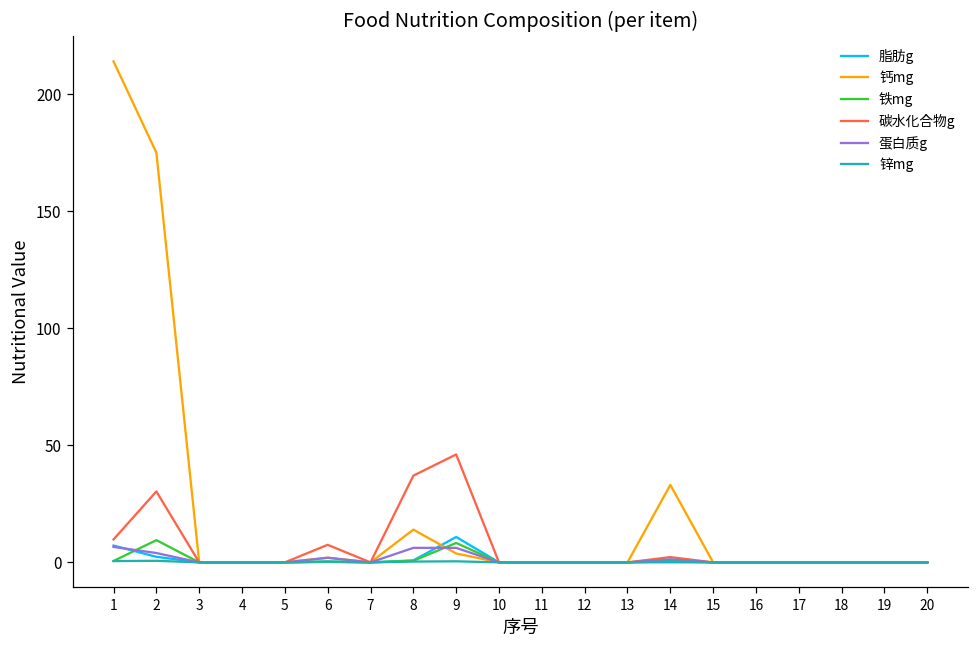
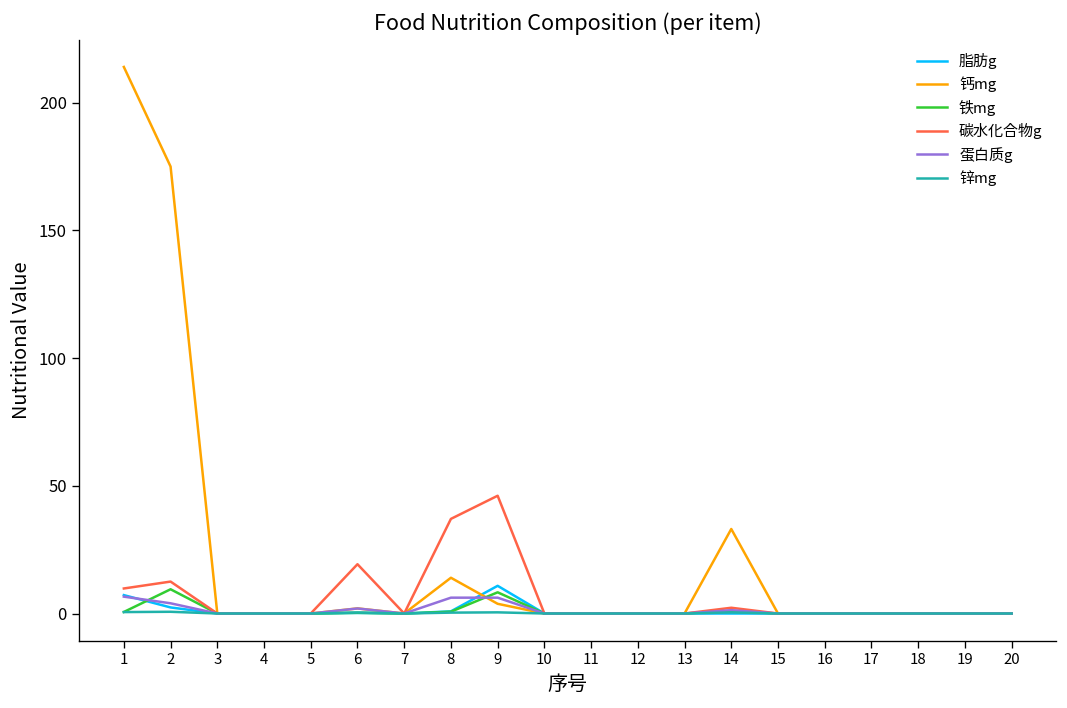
  {
    "脂肪g": {
      "2": 2,
      "9": 11
    },
    "钙mg": {
      "1": 214,
      "2": 175,
      "8": 14,
      "9": 4,
      "14": 33
    },
    "铁mg": {
      "2": 9,
      "9": 8
    },
    "碳水化合物g": {
      "1": 10,
-     "2": 30,
-     "6": 8,
+     "2": 13,
+     "6": 19,
      "8": 37,
      "9": 46
    },
    "蛋白质g": {
      "2": 4,
      "8": 6,
      "9": 6
    },
    "锌mg": {
      "2": 1,
      "9": 0
    }
  }
